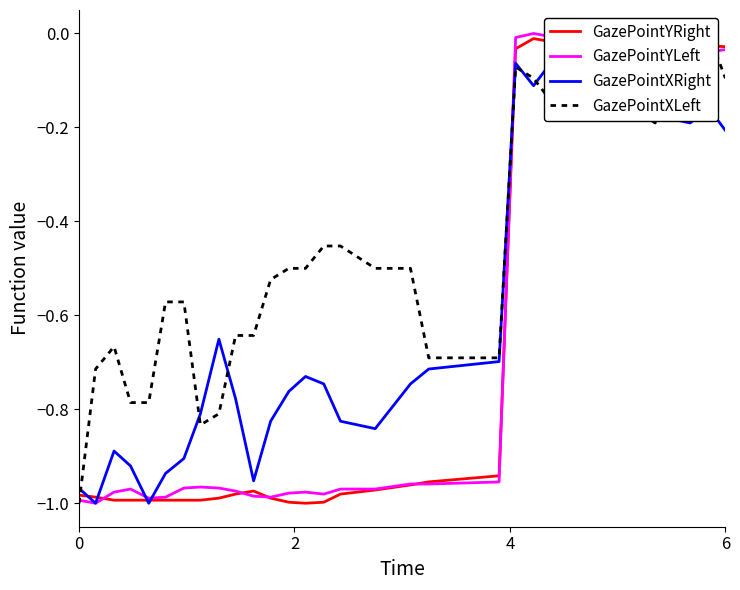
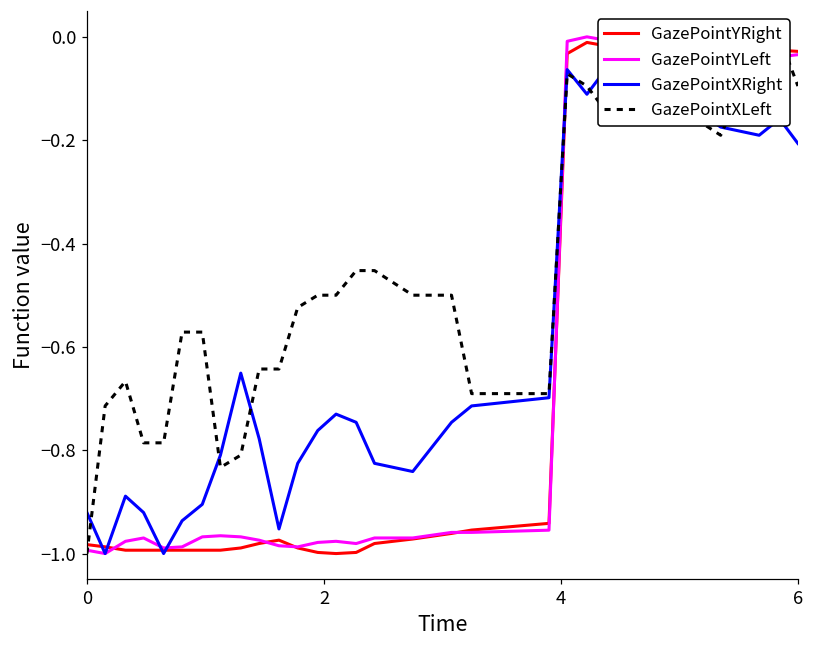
  {
    "GazePointYRight": {
      "0": -0.98,
      "6": -0.03
    },
    "GazePointYLeft": {
      "0": -0.99,
      "6": -0.03
    },
    "GazePointXRight": {
-     "0": -0.97,
+     "0": -0.92,
      "6": -0.21
    },
    "GazePointXLeft": {
      "0": -1.00,
      "6": -0.10
    }
  }
